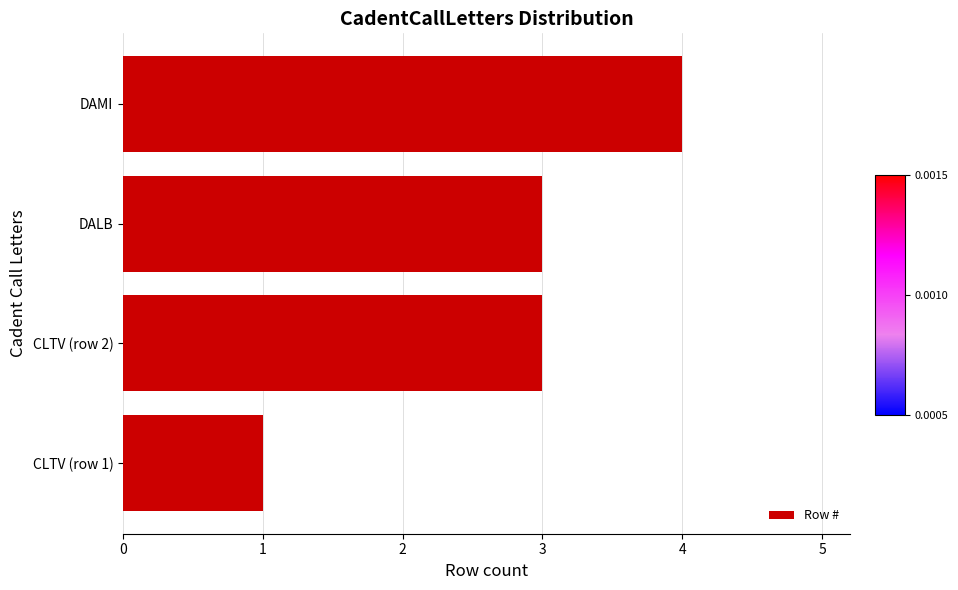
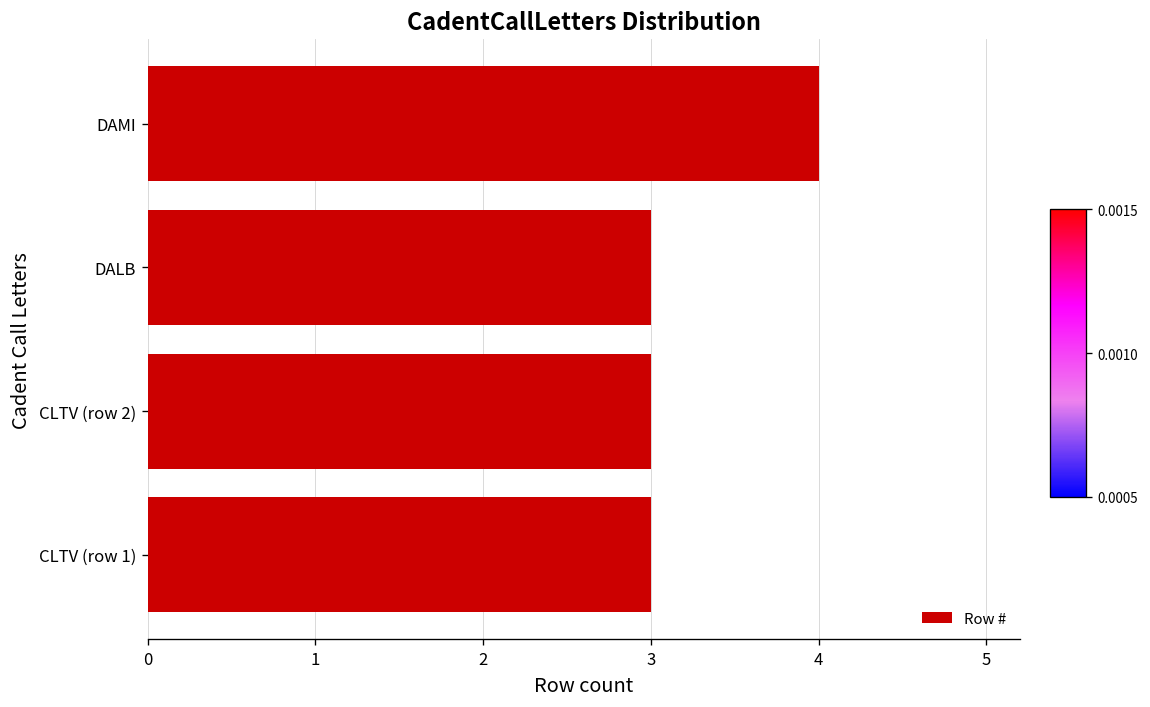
  {
    "DAMI": 4,
    "DALB": 3,
    "CLTV (row 2)": 3,
-   "CLTV (row 1)": 1
+   "CLTV (row 1)": 3
  }
